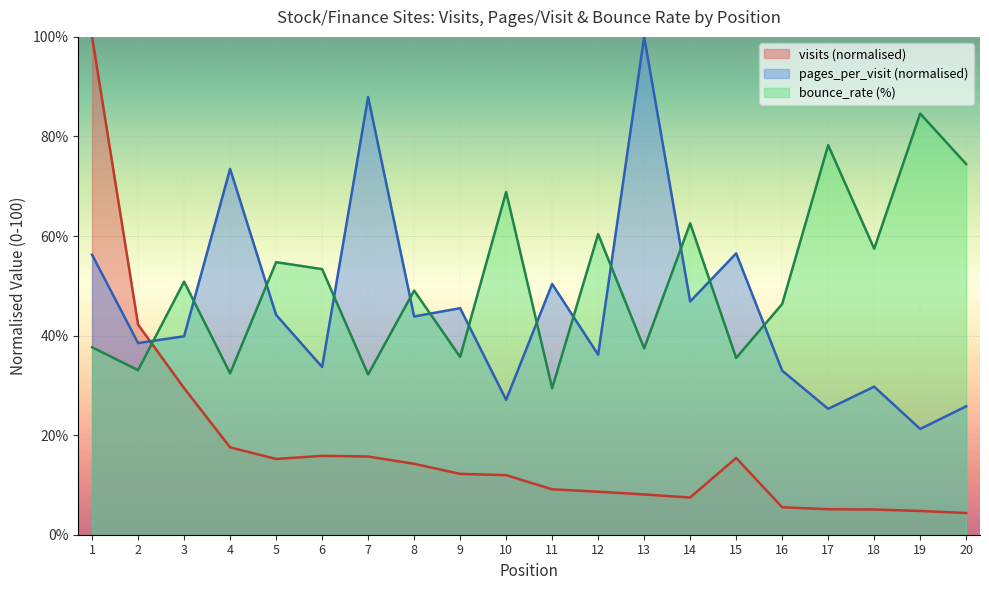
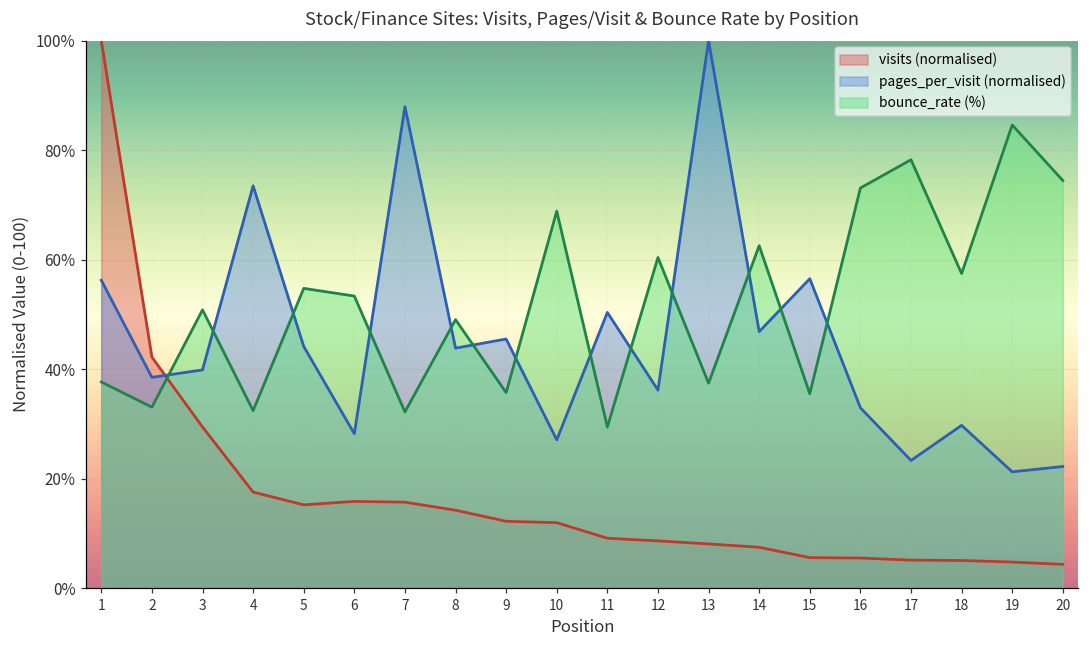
  {
    "visits (normalised)": {
      "1": "100%",
      "2": "42%",
      "3": "29%",
      "4": "18%",
      "5": "15%",
      "6": "16%",
      "7": "16%",
      "8": "14%",
      "9": "12%",
      "10": "12%",
      "11": "9%",
      "12": "9%",
      "13": "8%",
      "14": "7%",
-     "15": "15%",
+     "15": "6%",
      "16": "6%",
      "17": "5%",
      "18": "5%",
      "19": "5%",
      "20": "4%"
    },
    "pages_per_visit (normalised)": {
      "1": "56%",
      "2": "38%",
      "3": "40%",
      "4": "73%",
      "5": "44%",
-     "6": "34%",
+     "6": "28%",
      "7": "88%",
      "8": "44%",
      "9": "46%",
      "10": "27%",
      "11": "50%",
      "12": "36%",
      "13": "100%",
      "14": "47%",
      "15": "57%",
      "16": "33%",
-     "17": "25%",
+     "17": "23%",
      "18": "30%",
      "19": "21%",
-     "20": "26%"
+     "20": "22%"
    },
    "bounce_rate (%)": {
      "1": "38%",
      "2": "33%",
      "3": "51%",
      "4": "32%",
      "5": "55%",
      "6": "53%",
      "7": "32%",
      "8": "49%",
      "9": "36%",
      "10": "69%",
      "11": "29%",
      "12": "60%",
      "13": "37%",
      "14": "63%",
      "15": "36%",
-     "16": "46%",
+     "16": "73%",
      "17": "78%",
      "18": "57%",
      "19": "85%",
      "20": "74%"
    }
  }
